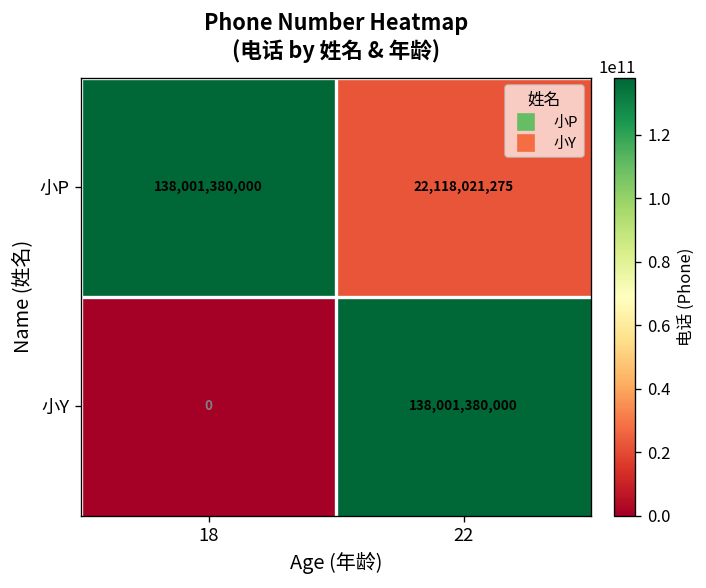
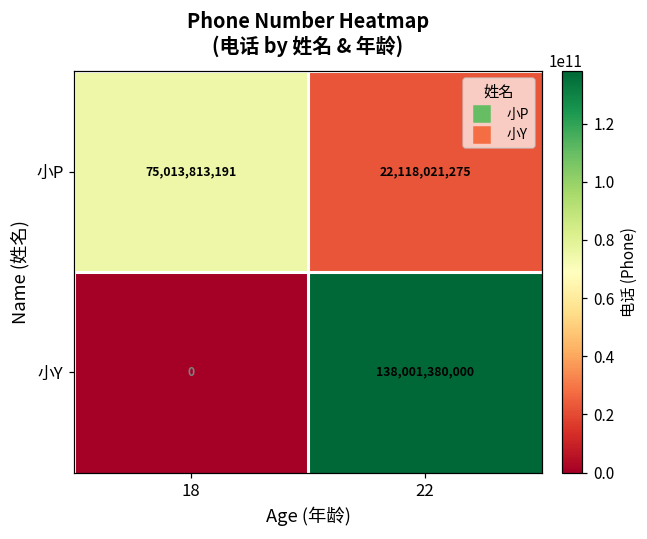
  {
    "小P": {
-     "18": "138,001,380,000",
+     "18": "75,013,813,191",
      "22": "22,118,021,275"
    },
    "小Y": {
      "18": "0",
      "22": "138,001,380,000"
    }
  }
